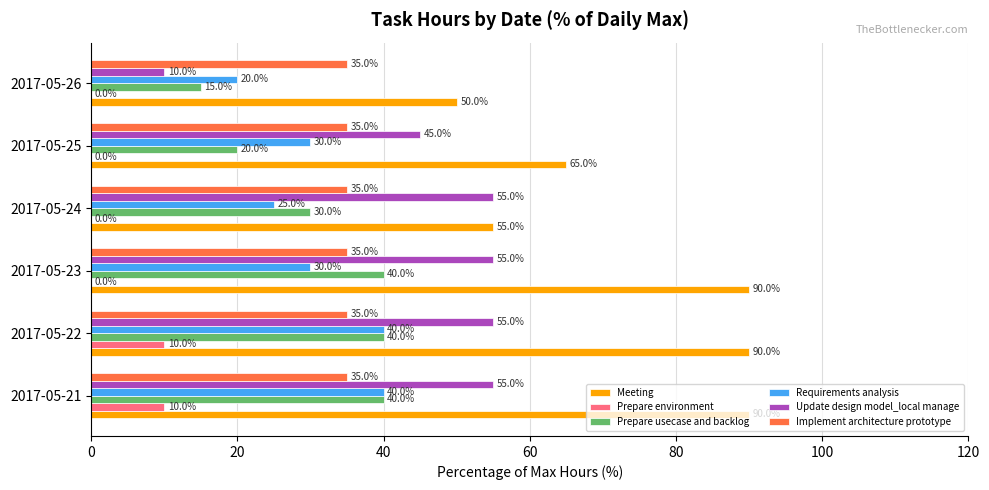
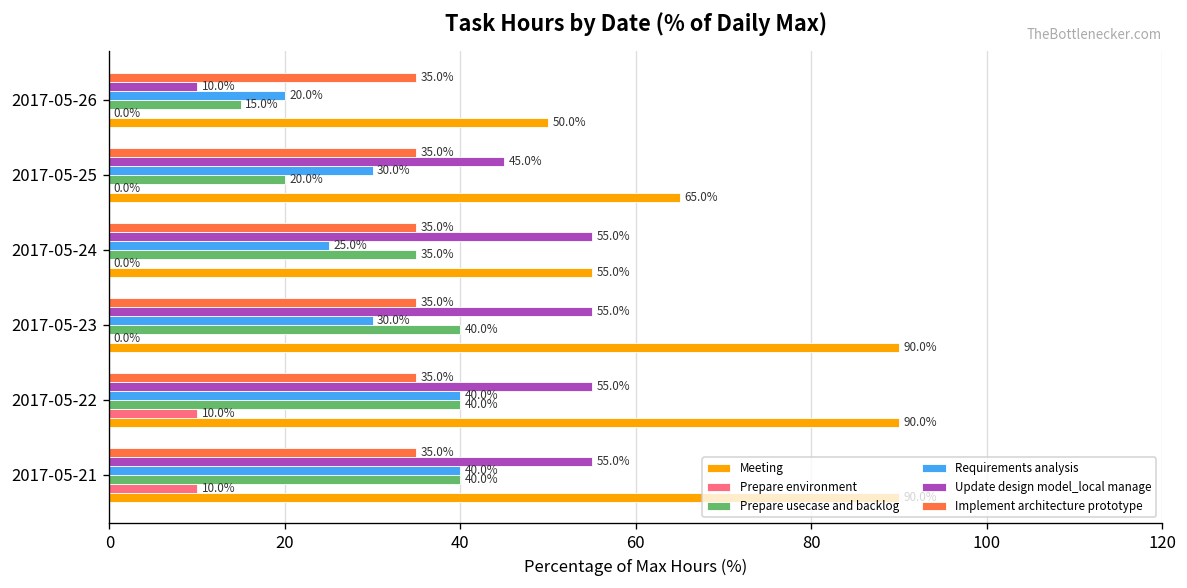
  {
    "Meeting": {
      "2017-05-26": "50.0%",
      "2017-05-25": "65.0%",
      "2017-05-24": "55.0%",
      "2017-05-23": "90.0%",
      "2017-05-22": "90.0%"
    },
    "Prepare environment": {
      "2017-05-26": "0.0%",
      "2017-05-25": "0.0%",
      "2017-05-24": "0.0%",
      "2017-05-23": "0.0%",
      "2017-05-22": "10.0%",
      "2017-05-21": "10.0%"
    },
    "Prepare usecase and backlog": {
      "2017-05-26": "15.0%",
      "2017-05-25": "20.0%",
-     "2017-05-24": "30.0%",
+     "2017-05-24": "35.0%",
      "2017-05-23": "40.0%"
    },
    "Requirements analysis": {
      "2017-05-26": "20.0%",
      "2017-05-25": "30.0%",
      "2017-05-24": "25.0%",
      "2017-05-23": "30.0%"
    },
    "Update design model_local manage": {
      "2017-05-26": "10.0%",
      "2017-05-25": "45.0%",
      "2017-05-24": "55.0%",
      "2017-05-23": "55.0%",
      "2017-05-22": "55.0%",
      "2017-05-21": "55.0%"
    },
    "Implement architecture prototype": {
      "2017-05-26": "35.0%",
      "2017-05-25": "35.0%",
      "2017-05-24": "35.0%",
      "2017-05-23": "35.0%",
      "2017-05-22": "35.0%",
      "2017-05-21": "35.0%"
    }
  }
